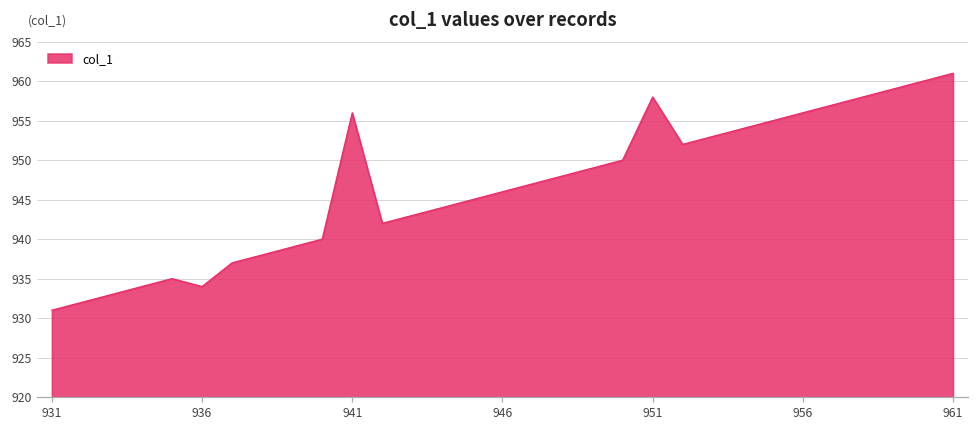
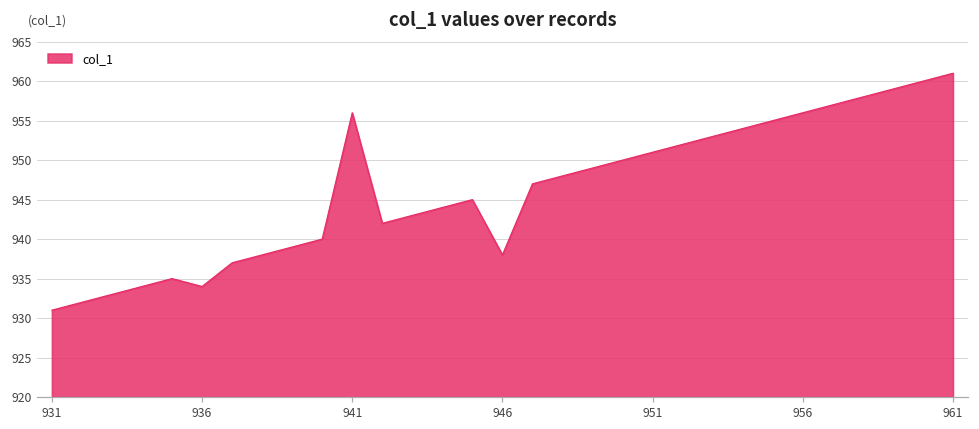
  {
    "931": 931,
    "936": 934,
    "941": 956,
-   "946": 946,
-   "951": 958,
+   "946": 938,
+   "951": 951,
    "956": 956,
    "961": 961
  }
